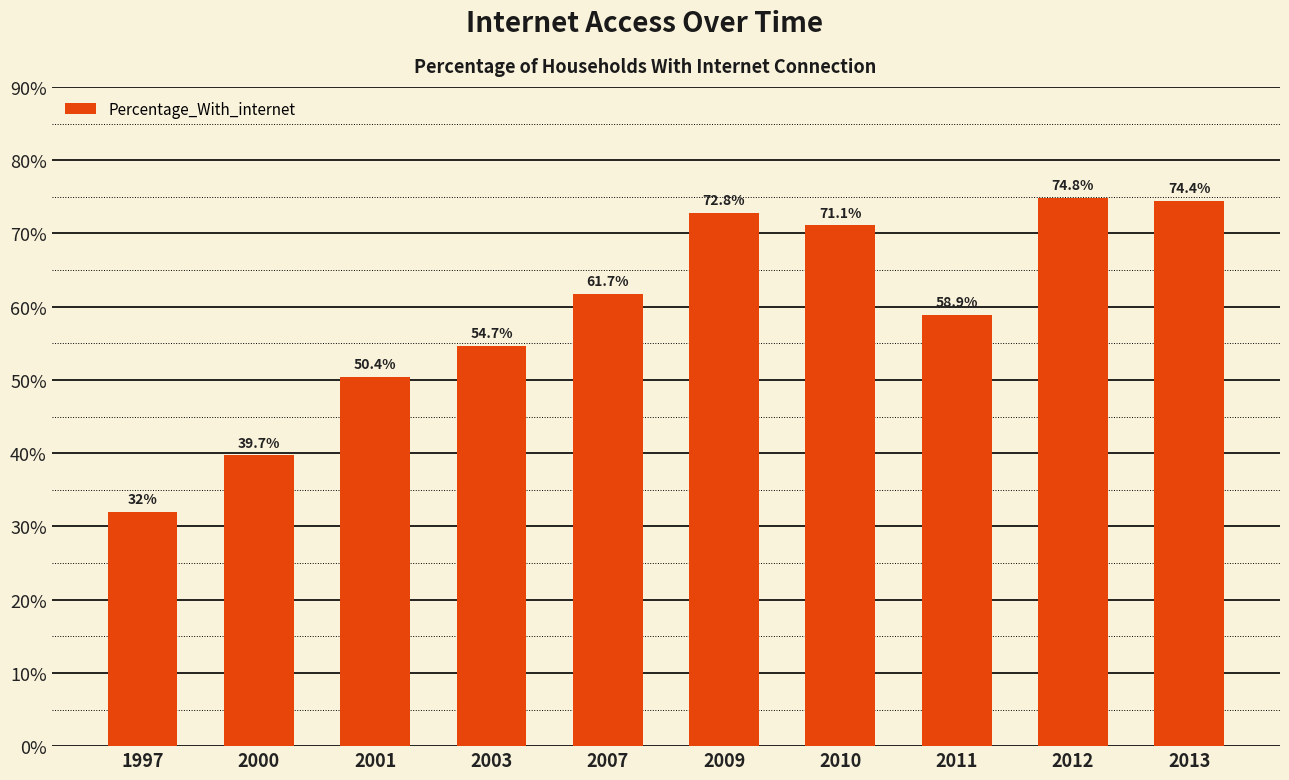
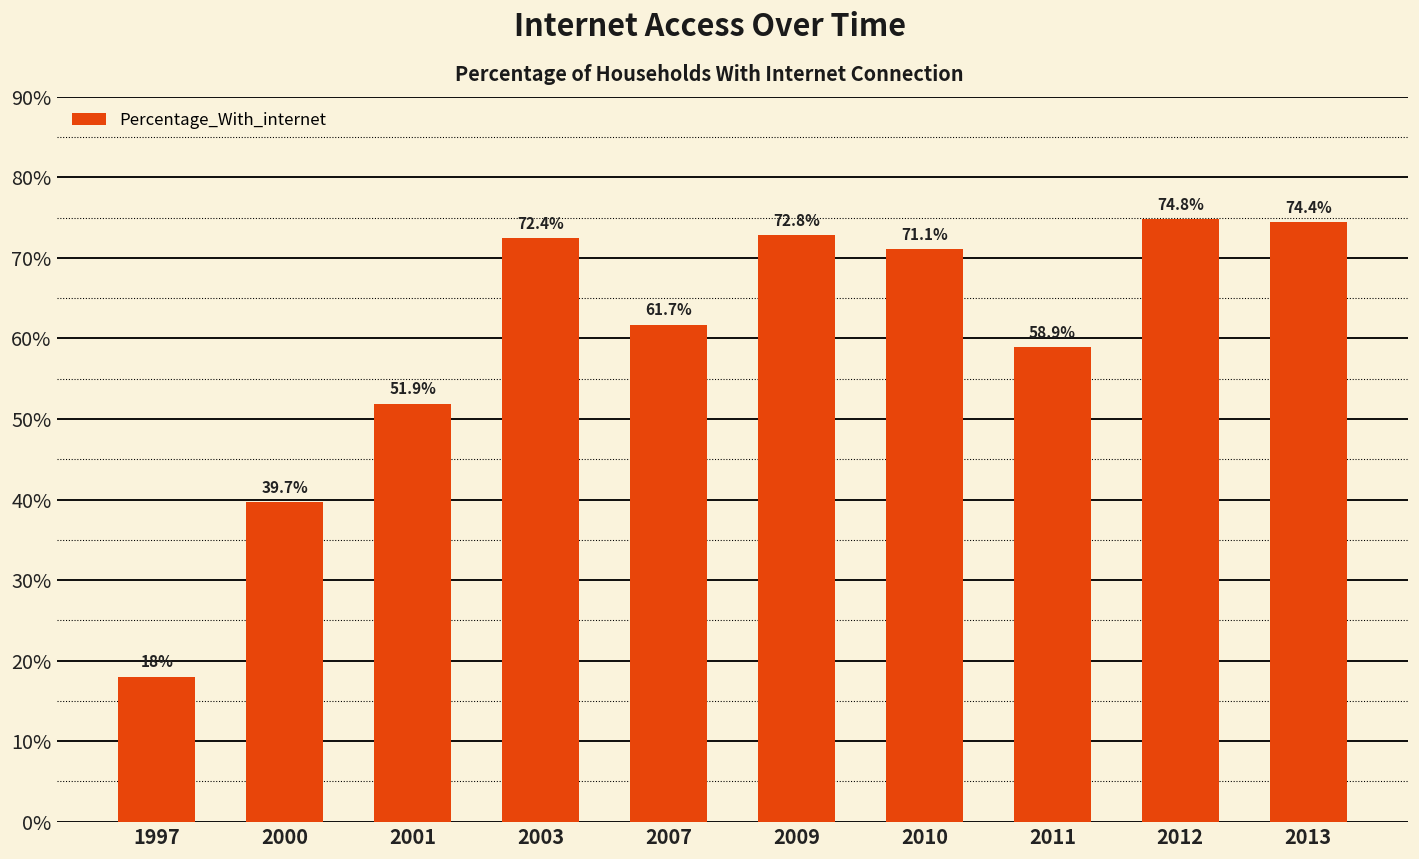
  {
-   "1997": "32%",
+   "1997": "18%",
    "2000": "39.7%",
-   "2001": "50.4%",
-   "2003": "54.7%",
+   "2001": "51.9%",
+   "2003": "72.4%",
    "2007": "61.7%",
    "2009": "72.8%",
    "2010": "71.1%",
    "2011": "58.9%",
    "2012": "74.8%",
    "2013": "74.4%"
  }
